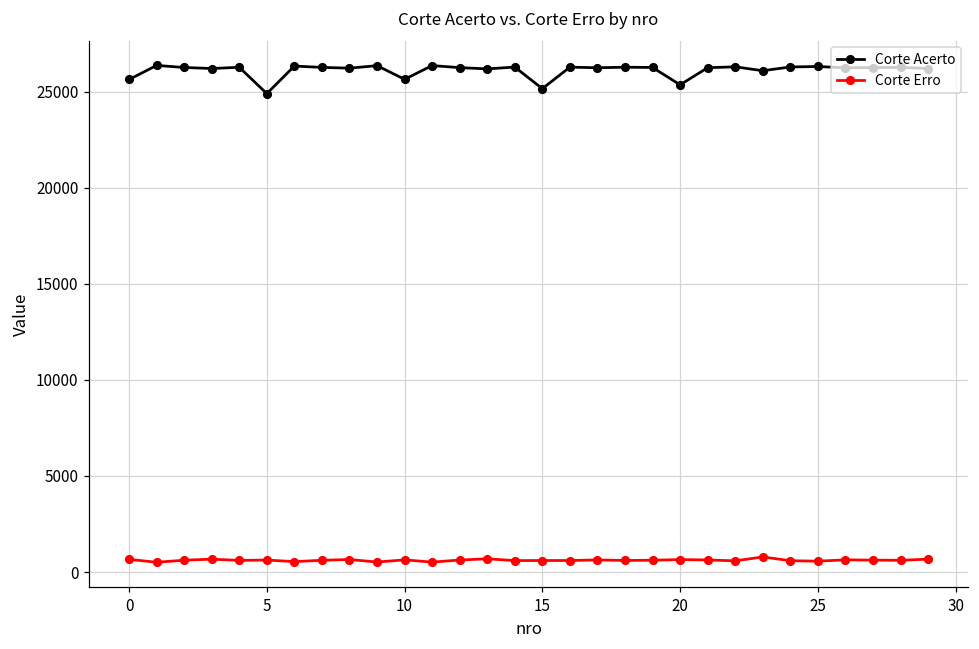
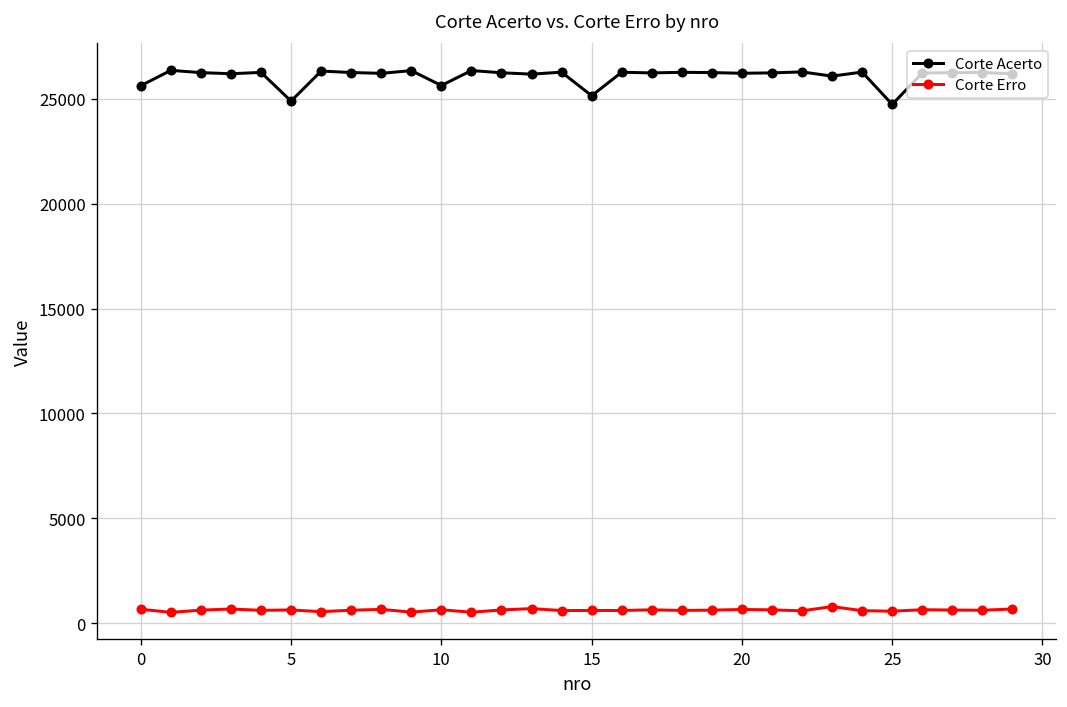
  {
    "Corte Acerto": {
      "0": 25600,
      "5": 24900,
      "10": 25600,
      "15": 25100,
-     "20": 25300,
-     "25": 26300
+     "20": 26200,
+     "25": 24700
    },
    "Corte Erro": {
      "0": 700,
      "5": 600,
      "10": 600,
      "15": 600,
      "20": 600,
      "25": 600
    }
  }
